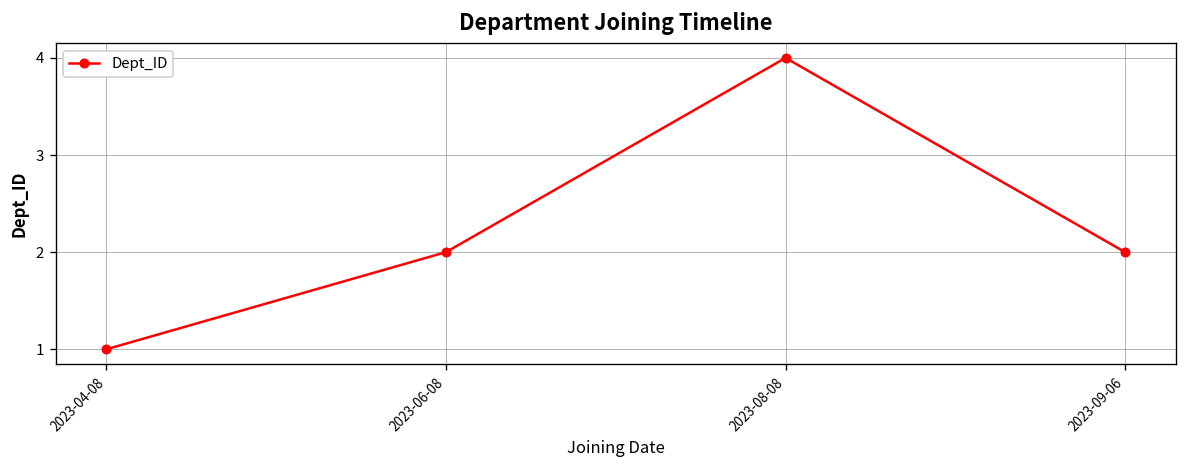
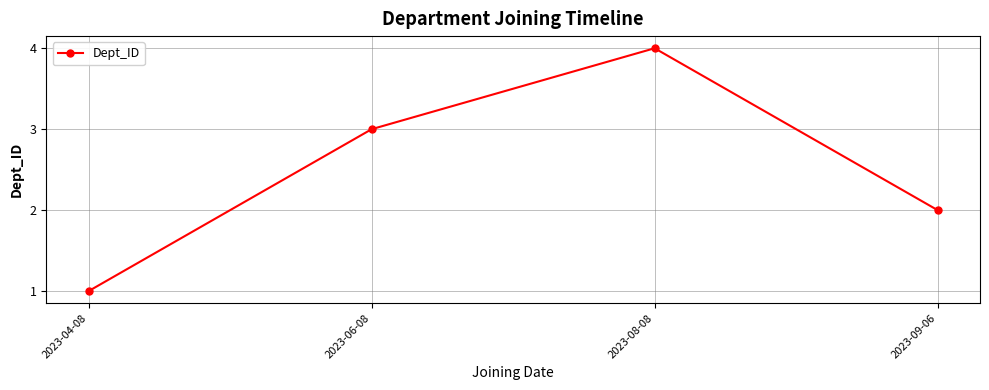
  {
    "2023-04-08": 1,
-   "2023-06-08": 2,
+   "2023-06-08": 3,
    "2023-08-08": 4,
    "2023-09-06": 2
  }
